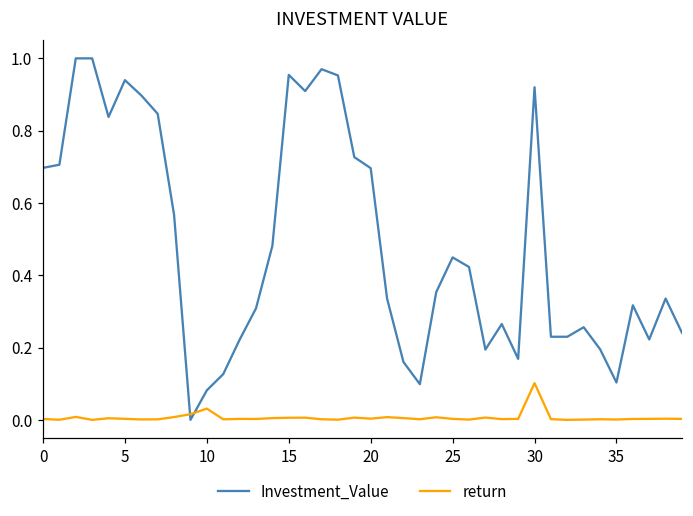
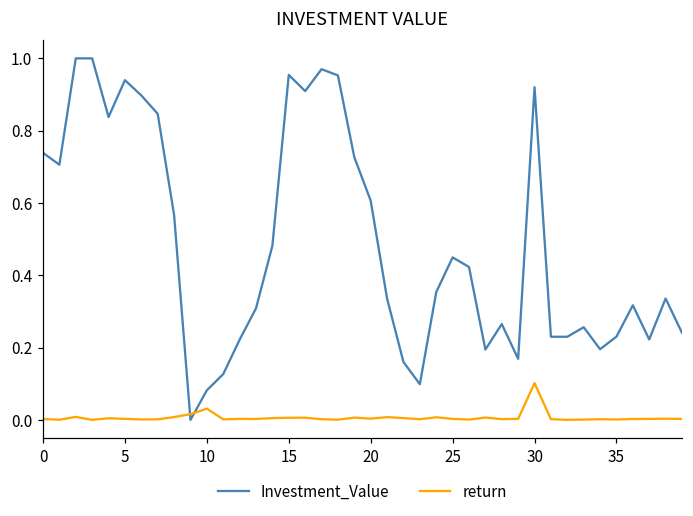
  {
    "Investment_Value": {
-     "0": 0.70,
+     "0": 0.74,
      "5": 0.94,
      "10": 0.08,
      "15": 0.95,
-     "20": 0.70,
+     "20": 0.61,
      "25": 0.45,
      "30": 0.92,
-     "35": 0.10
+     "35": 0.23
    },
    "return": {
      "0": 0.00,
      "5": 0.00,
      "10": 0.03,
      "15": 0.01,
      "20": 0.00,
      "25": 0.00,
      "30": 0.10,
      "35": 0.00
    }
  }
